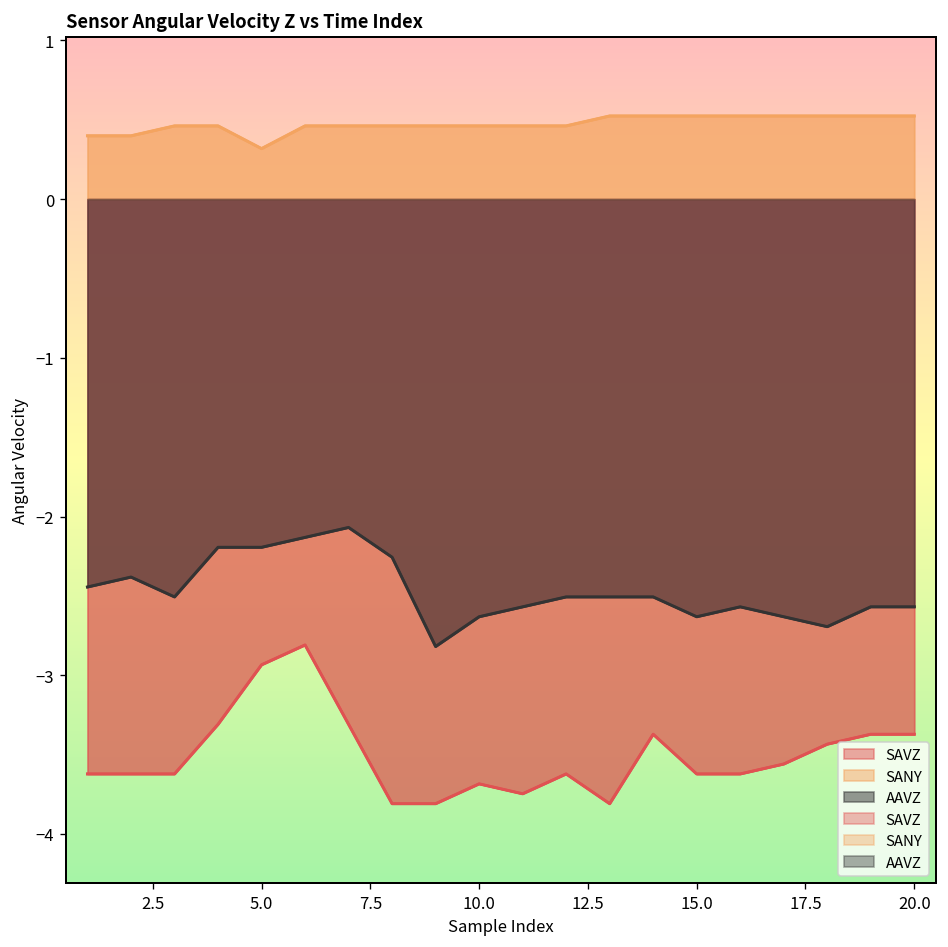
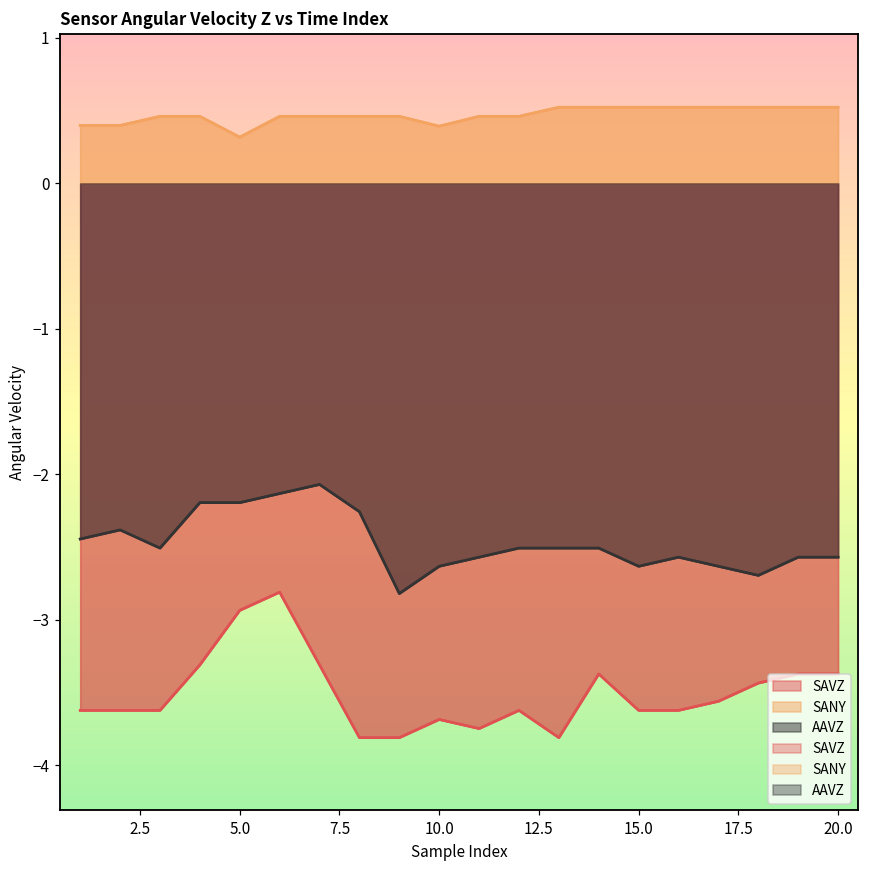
  {
    "SANY": {
      "5.0": 0.32,
-     "10.0": 0.46,
+     "10.0": 0.39,
      "15.0": 0.52,
      "20.0": 0.52
    }
  }
